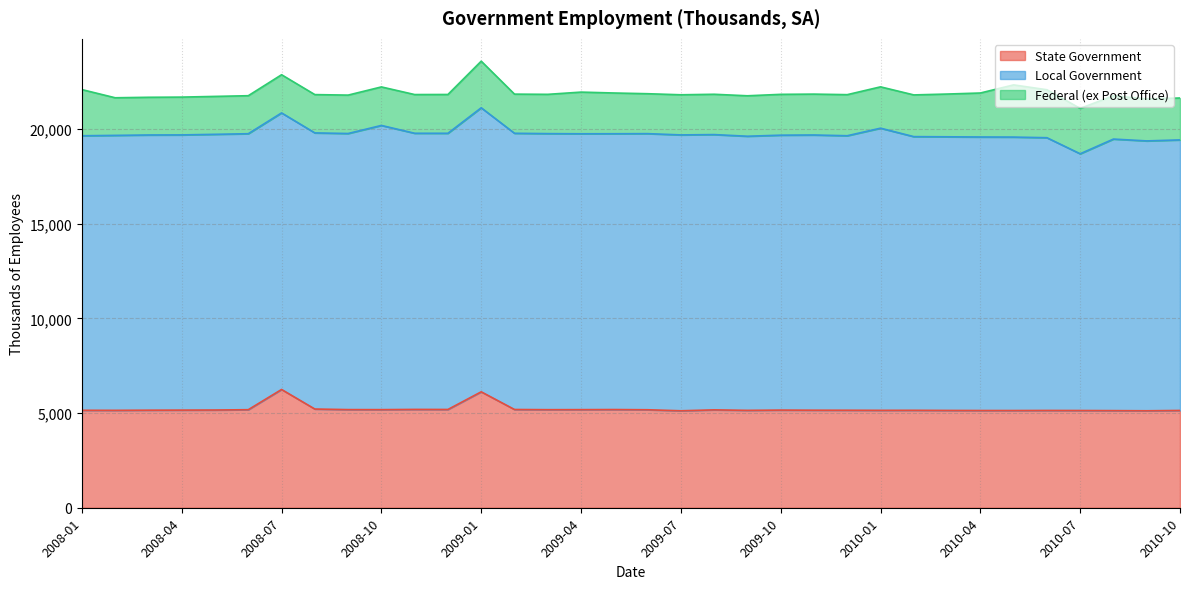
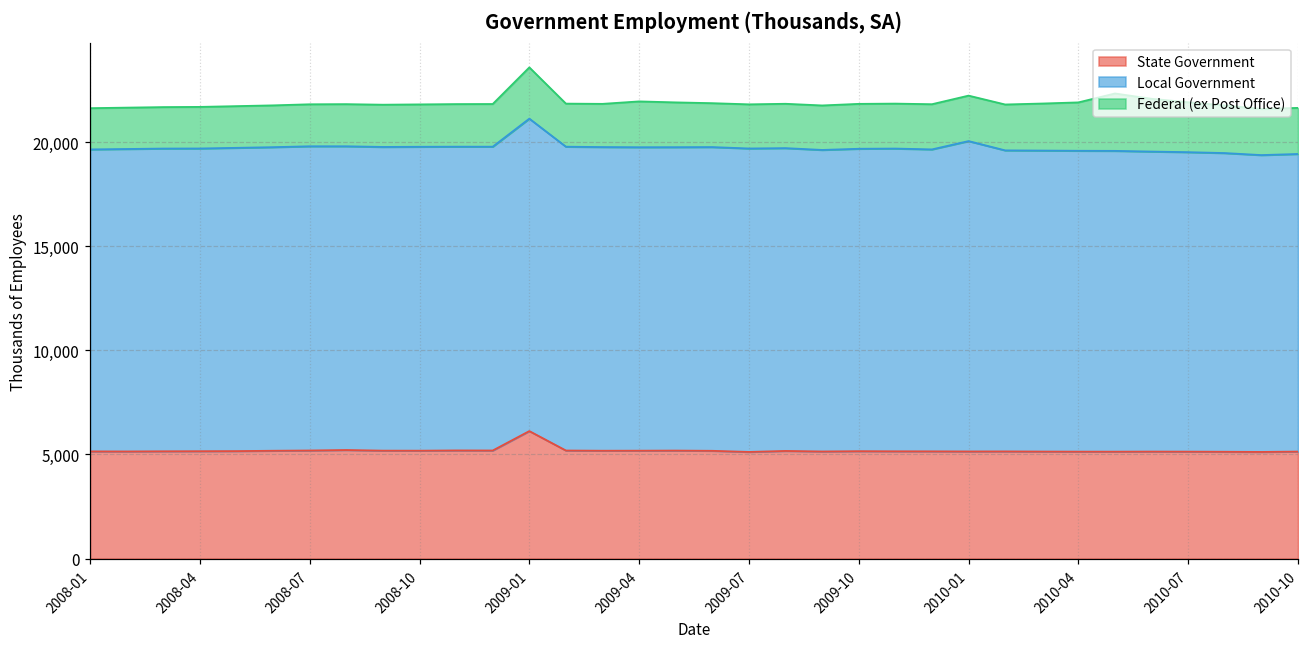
  {
    "State Government": {
      "2008-01": "5,100",
      "2008-04": "5,200",
-     "2008-07": "6,200",
+     "2008-07": "5,200",
      "2008-10": "5,200",
      "2009-01": "6,100",
      "2009-04": "5,200",
      "2009-07": "5,100",
      "2009-10": "5,200",
      "2010-01": "5,100",
      "2010-04": "5,100",
      "2010-07": "5,100",
      "2010-10": "5,100"
    },
    "Local Government": {
      "2008-01": "14,500",
      "2008-04": "14,500",
      "2008-07": "14,600",
-     "2008-10": "15,000",
+     "2008-10": "14,600",
      "2009-01": "15,000",
      "2009-04": "14,600",
      "2009-07": "14,600",
      "2009-10": "14,500",
      "2010-01": "14,900",
      "2010-04": "14,400",
-     "2010-07": "13,600",
+     "2010-07": "14,400",
      "2010-10": "14,300"
    },
    "Federal (ex Post Office)": {
-     "2008-01": "2,400",
+     "2008-01": "2,000",
      "2008-04": "2,000",
      "2008-07": "2,000",
      "2008-10": "2,000",
      "2009-01": "2,500",
      "2009-04": "2,200",
      "2009-07": "2,100",
      "2009-10": "2,200",
      "2010-01": "2,200",
      "2010-04": "2,300",
      "2010-10": "2,200"
    }
  }
